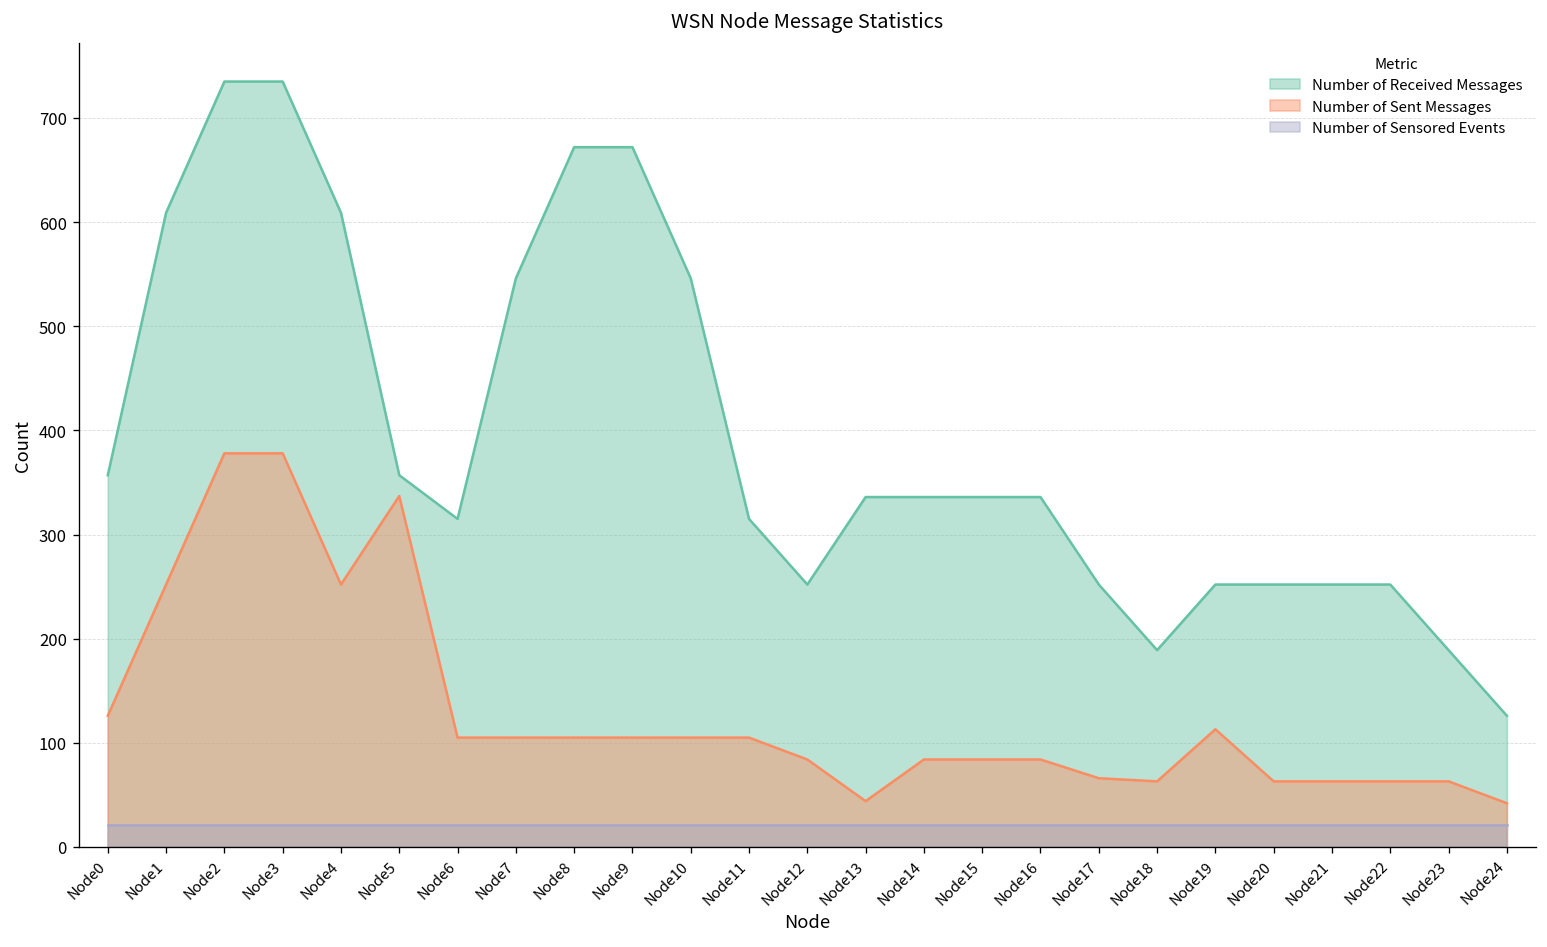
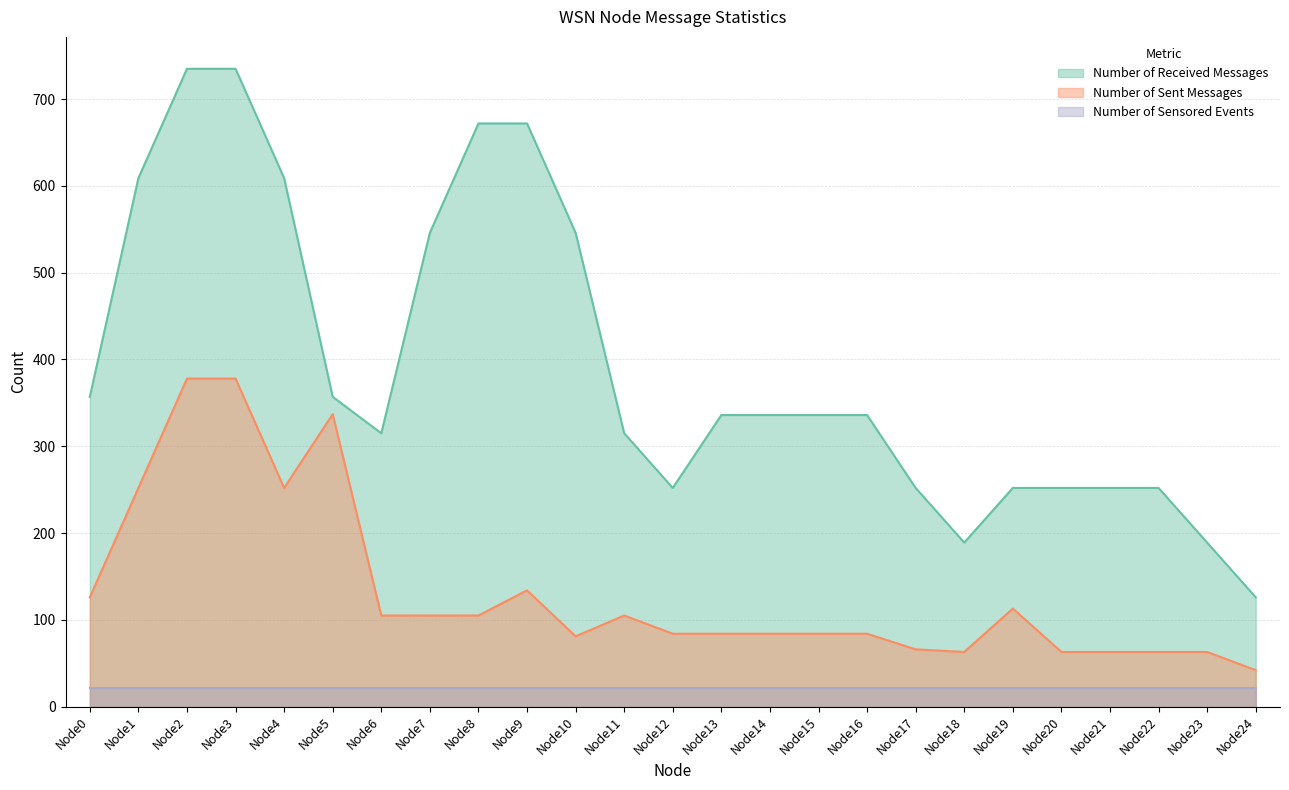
  {
    "Number of Sent Messages": {
      "Node0": 130,
      "Node1": 250,
      "Node2": 380,
      "Node3": 380,
      "Node4": 250,
      "Node5": 340,
      "Node6": 110,
      "Node7": 110,
      "Node8": 110,
-     "Node9": 110,
-     "Node10": 110,
+     "Node9": 130,
+     "Node10": 80,
      "Node11": 110,
      "Node12": 80,
-     "Node13": 40,
+     "Node13": 80,
      "Node14": 80,
      "Node15": 80,
      "Node16": 80,
      "Node17": 70,
      "Node18": 60,
      "Node19": 110,
      "Node20": 60,
      "Node21": 60,
      "Node22": 60,
      "Node23": 60,
      "Node24": 40
    }
  }
